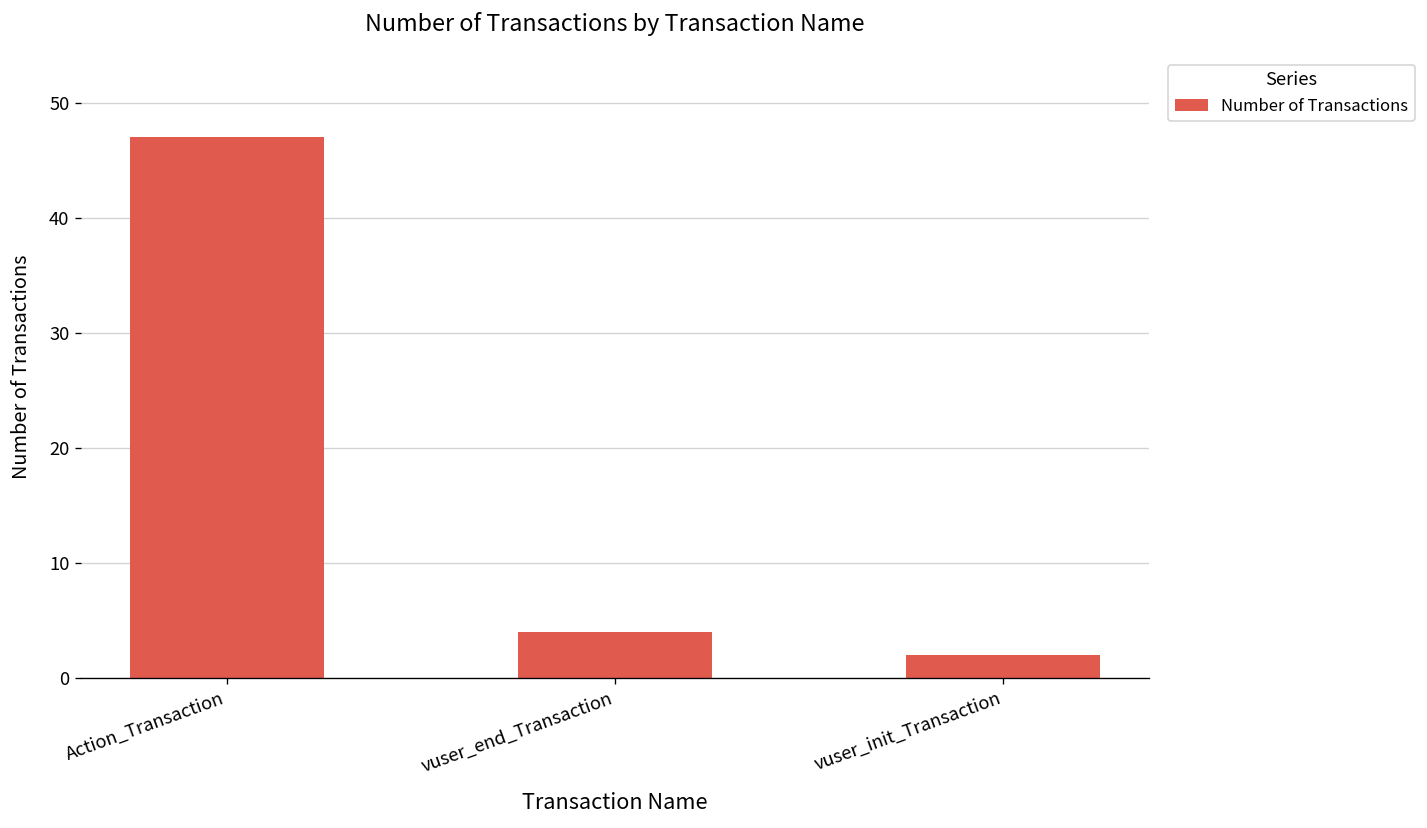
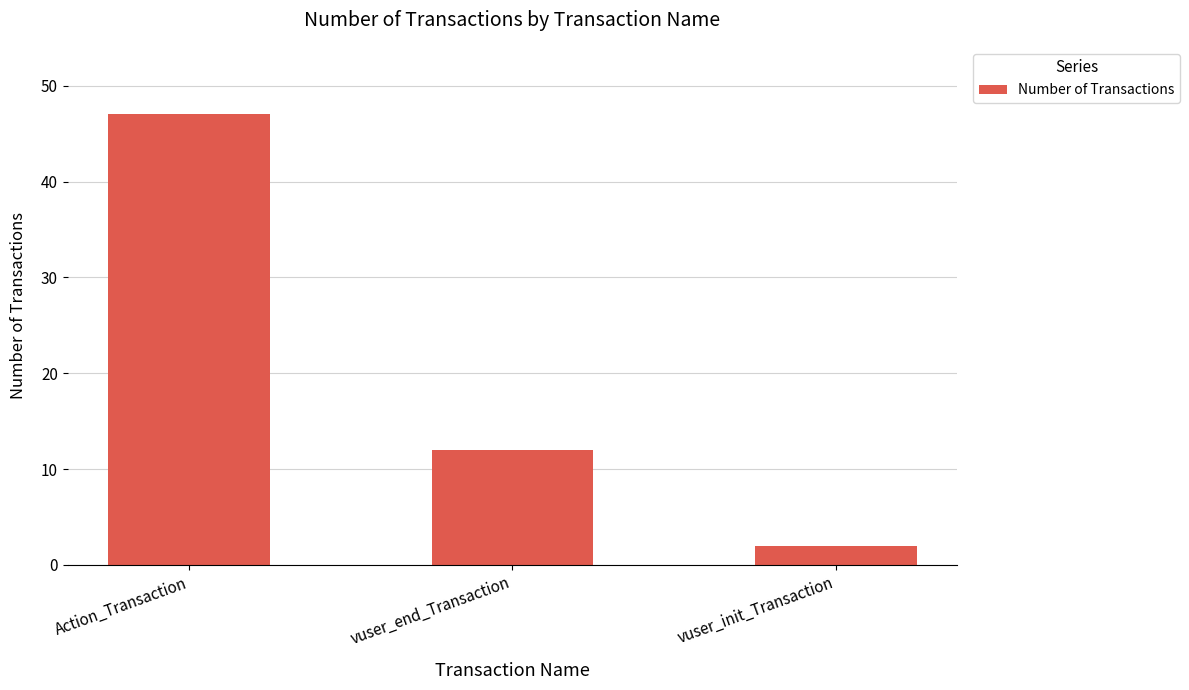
  {
    "Action_Transaction": 47,
-   "vuser_end_Transaction": 4,
+   "vuser_end_Transaction": 12,
    "vuser_init_Transaction": 2
  }
